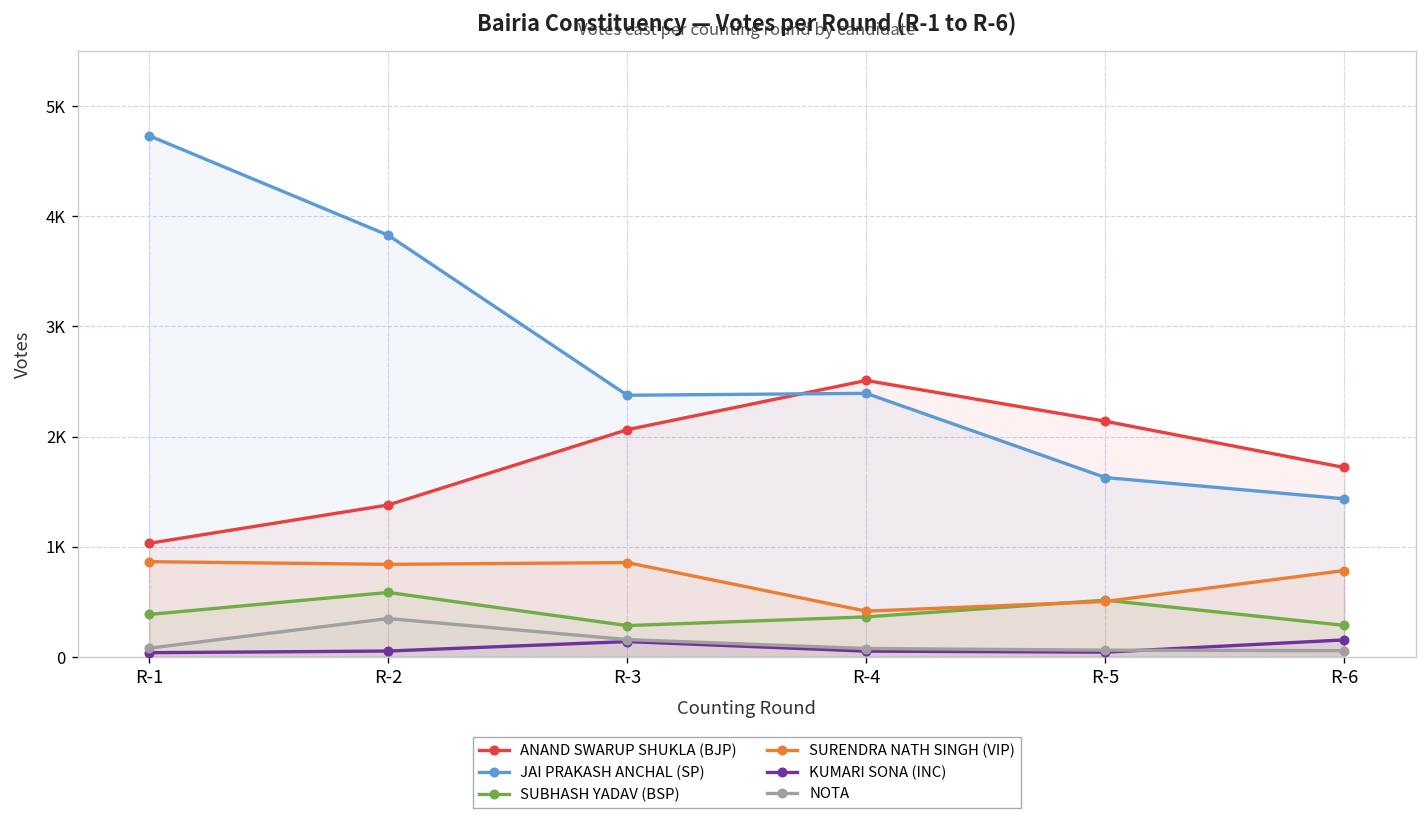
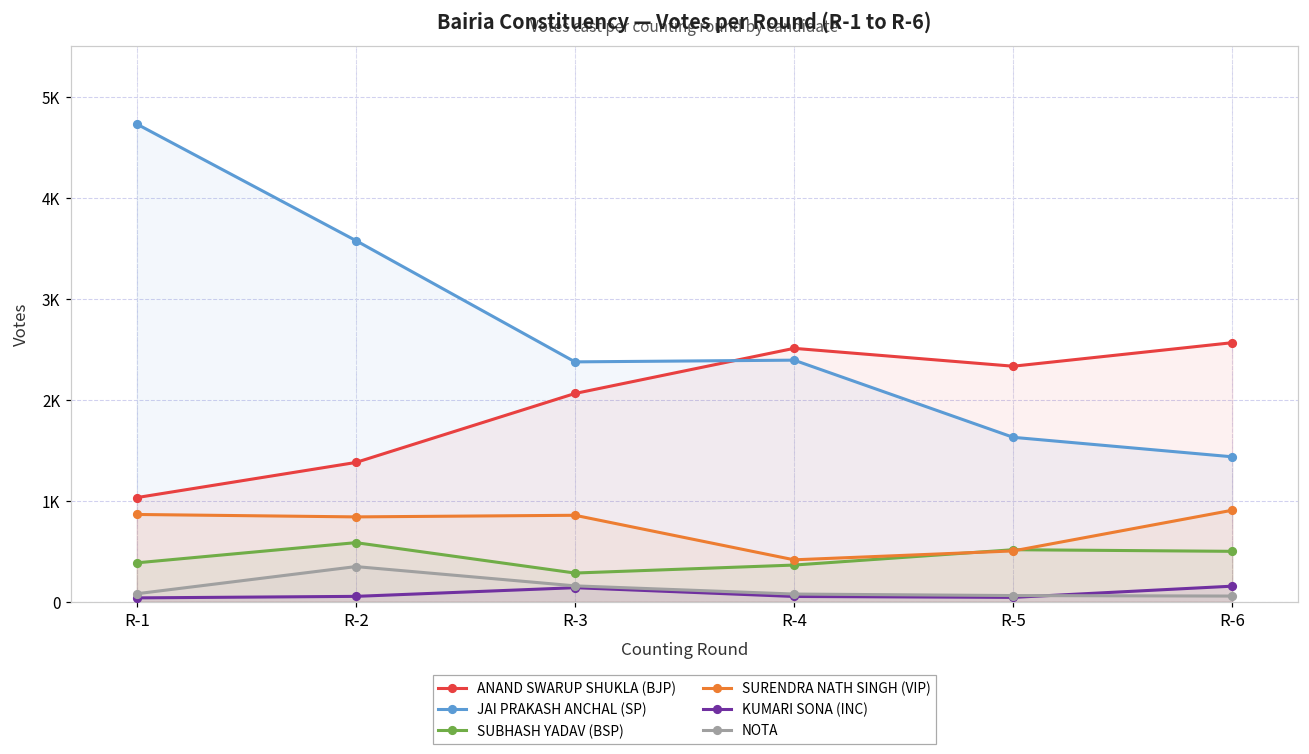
  {
    "ANAND SWARUP SHUKLA (BJP)": {
      "R-1": 1000,
      "R-2": 1400,
      "R-3": 2100,
      "R-4": 2500,
-     "R-5": 2100,
-     "R-6": 1700
+     "R-5": 2300,
+     "R-6": 2600
    },
    "JAI PRAKASH ANCHAL (SP)": {
      "R-1": 4700,
-     "R-2": 3800,
+     "R-2": 3600,
      "R-3": 2400,
      "R-4": 2400,
      "R-5": 1600,
      "R-6": 1400
    },
    "SUBHASH YADAV (BSP)": {
      "R-1": 400,
      "R-2": 600,
      "R-3": 300,
      "R-4": 400,
-     "R-6": 300
+     "R-6": 500
    },
    "SURENDRA NATH SINGH (VIP)": {
      "R-1": 900,
      "R-2": 800,
      "R-3": 900,
      "R-4": 400,
-     "R-6": 800
+     "R-6": 900
    },
    "KUMARI SONA (INC)": {
      "R-1": 0,
      "R-2": 100,
      "R-6": 200
    },
    "NOTA": {
      "R-1": 100,
      "R-2": 300,
      "R-6": 100
    }
  }
